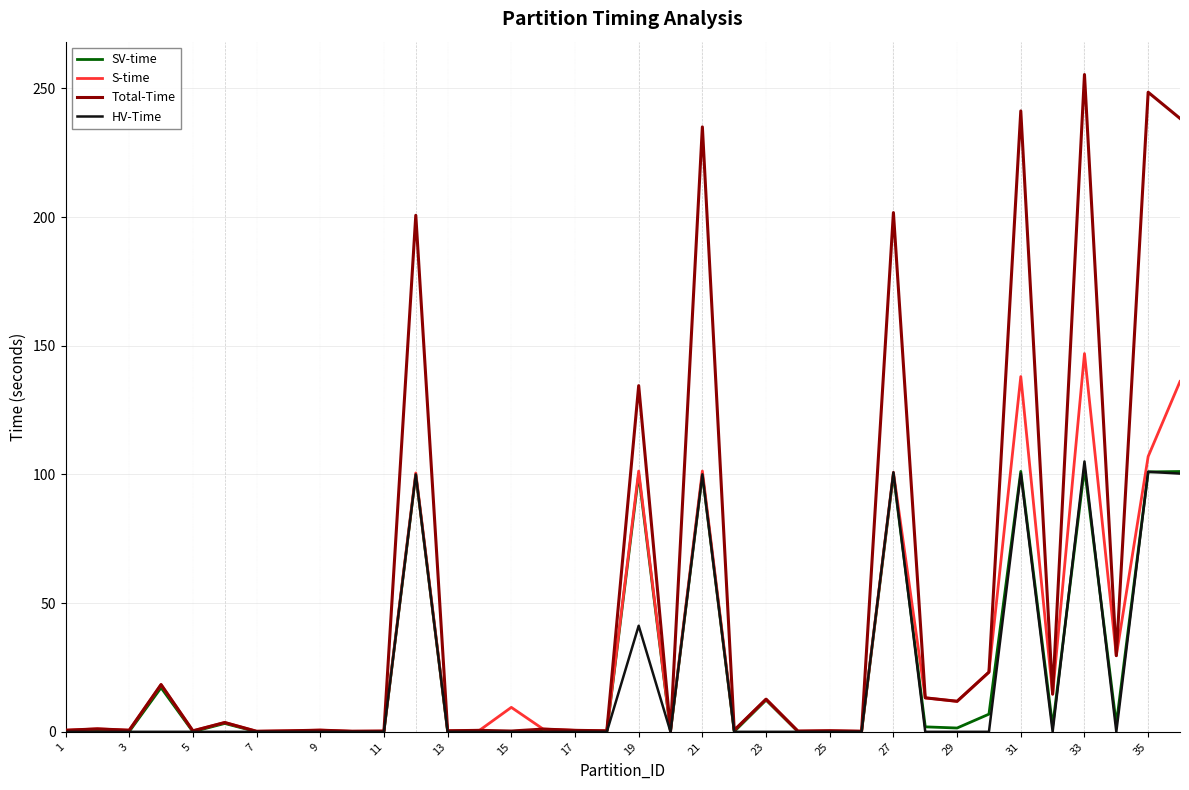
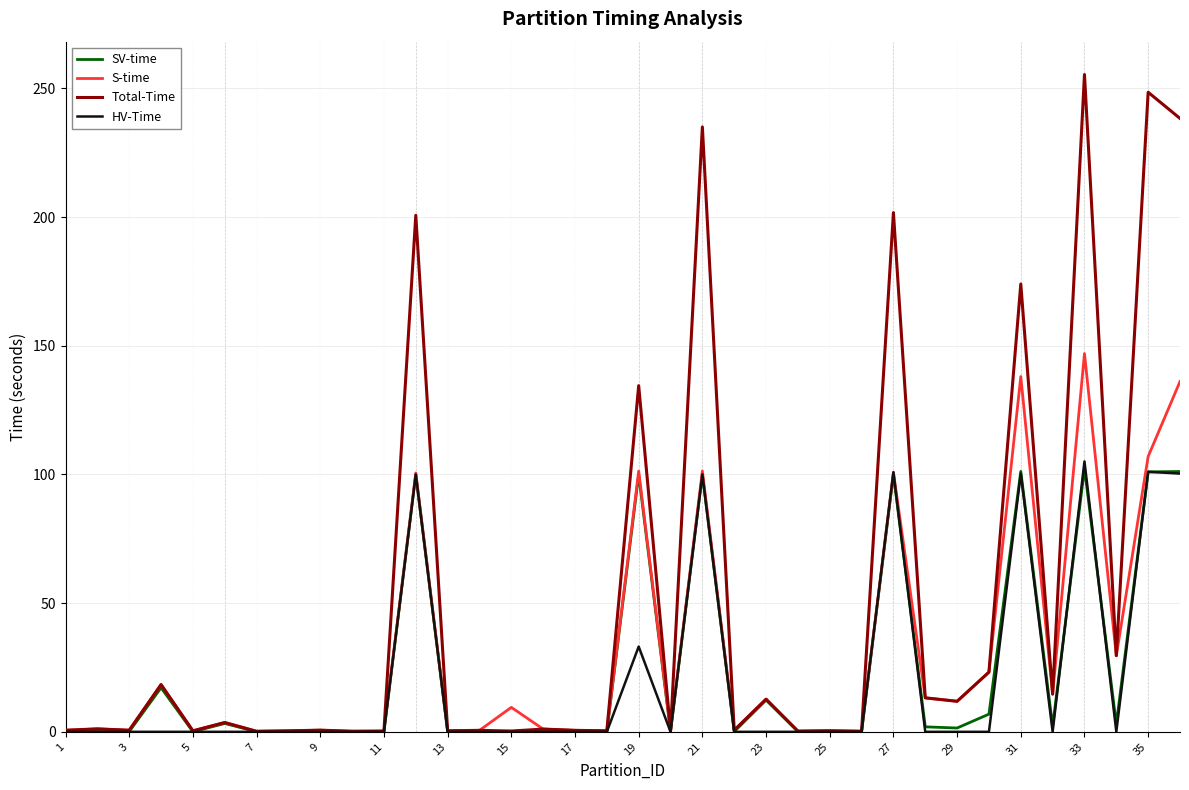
  {
    "SV-time": {
      "19": 100,
      "29": 1,
      "33": 102
    },
    "S-time": {
      "15": 10,
      "19": 101,
      "21": 101,
      "31": 138,
      "33": 147,
      "35": 107
    },
    "Total-Time": {
      "19": 135,
      "21": 235,
      "27": 202,
-     "31": 241,
+     "31": 174,
      "33": 255,
      "35": 249
    },
    "HV-Time": {
-     "19": 41,
+     "19": 33,
      "23": 0,
      "29": 0,
      "33": 105
    }
  }
